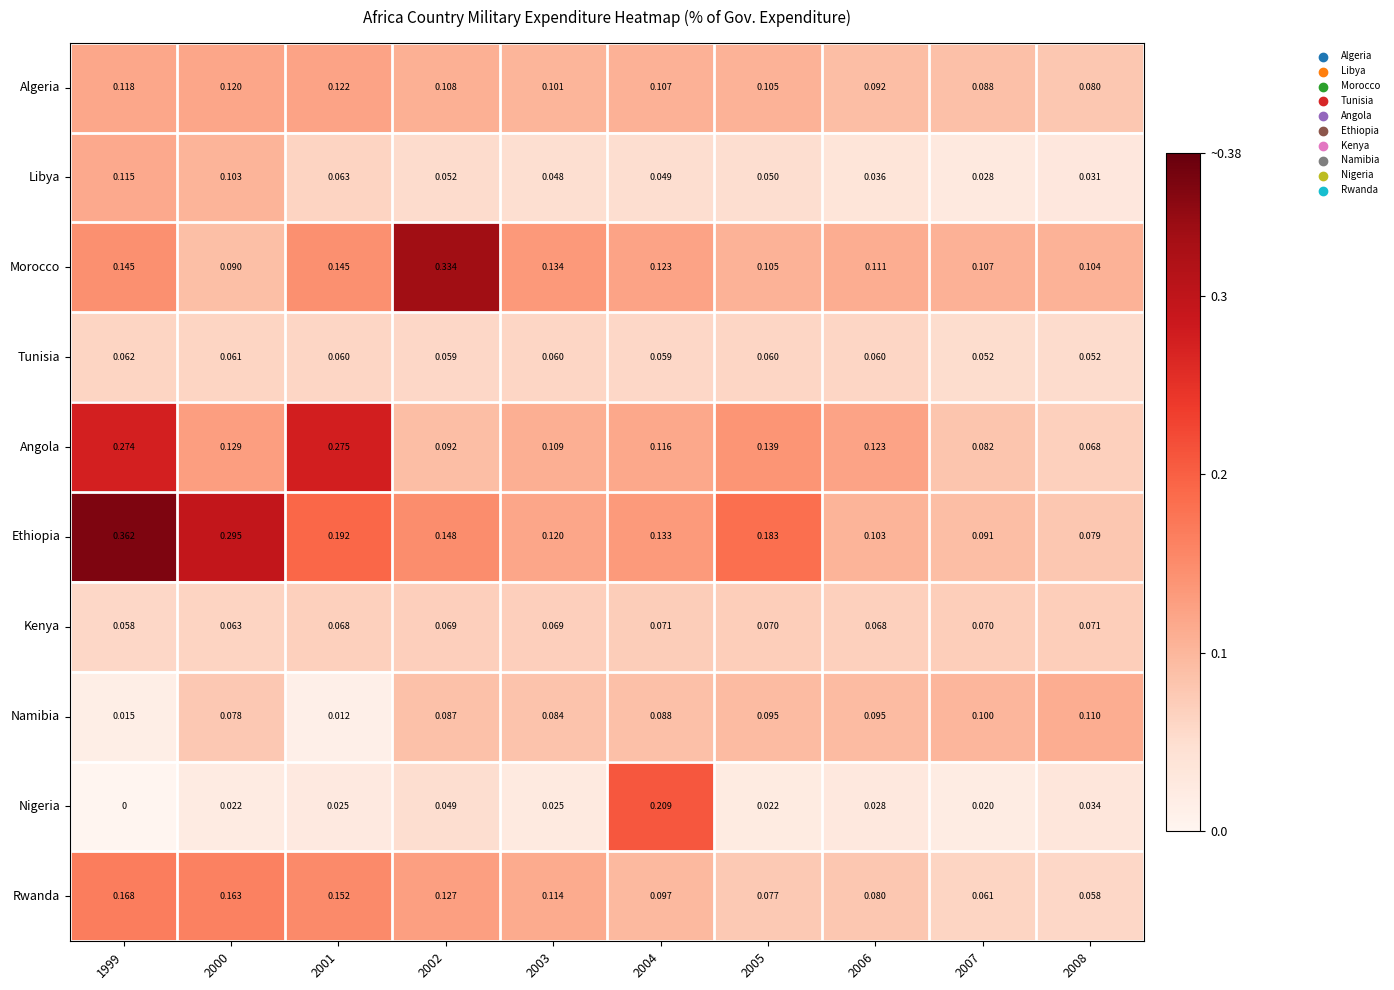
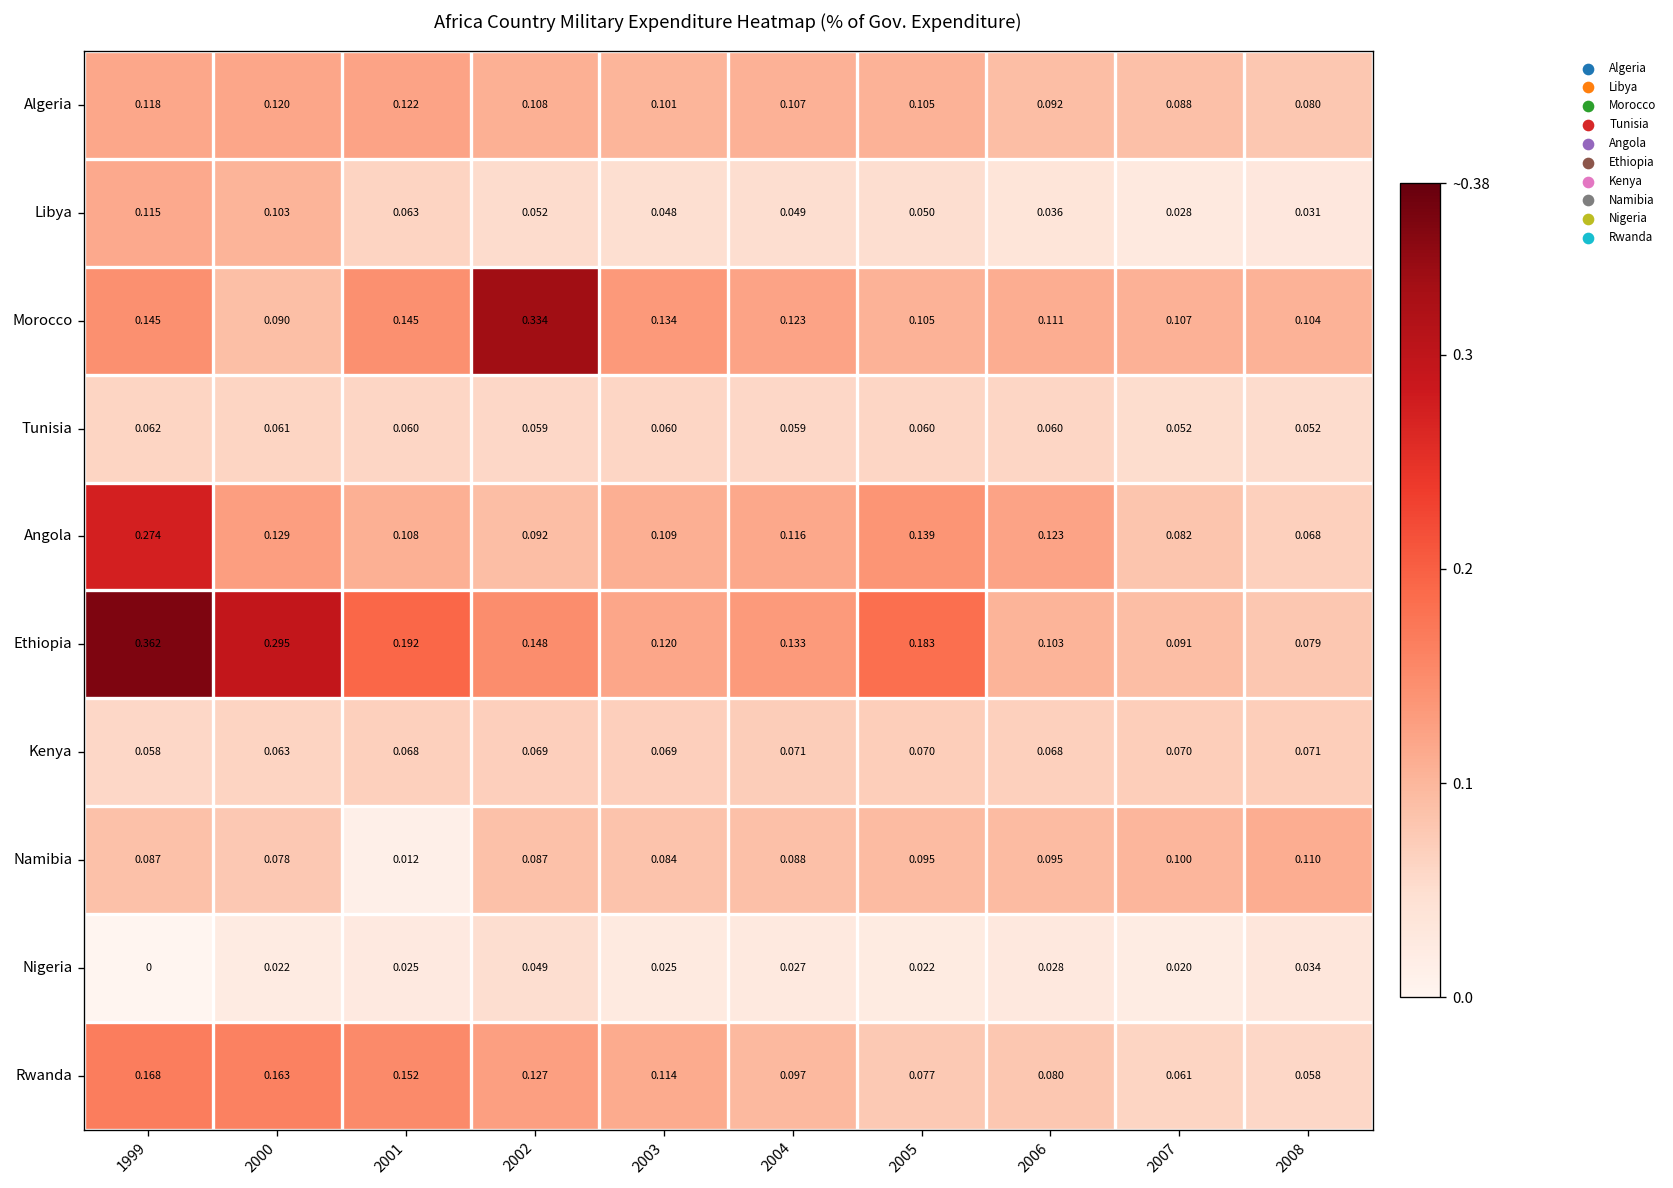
  {
    "Algeria": {
      "1999": 0.118,
      "2000": 0.120,
      "2001": 0.122,
      "2002": 0.108,
      "2003": 0.101,
      "2004": 0.107,
      "2005": 0.105,
      "2006": 0.092,
      "2007": 0.088,
      "2008": 0.080
    },
    "Libya": {
      "1999": 0.115,
      "2000": 0.103,
      "2001": 0.063,
      "2002": 0.052,
      "2003": 0.048,
      "2004": 0.049,
      "2005": 0.050,
      "2006": 0.036,
      "2007": 0.028,
      "2008": 0.031
    },
    "Morocco": {
      "1999": 0.145,
      "2000": 0.090,
      "2001": 0.145,
      "2002": 0.334,
      "2003": 0.134,
      "2004": 0.123,
      "2005": 0.105,
      "2006": 0.111,
      "2007": 0.107,
      "2008": 0.104
    },
    "Tunisia": {
      "1999": 0.062,
      "2000": 0.061,
      "2001": 0.060,
      "2002": 0.059,
      "2003": 0.060,
      "2004": 0.059,
      "2005": 0.060,
      "2006": 0.060,
      "2007": 0.052,
      "2008": 0.052
    },
    "Angola": {
      "1999": 0.274,
      "2000": 0.129,
-     "2001": 0.275,
+     "2001": 0.108,
      "2002": 0.092,
      "2003": 0.109,
      "2004": 0.116,
      "2005": 0.139,
      "2006": 0.123,
      "2007": 0.082,
      "2008": 0.068
    },
    "Ethiopia": {
      "1999": 0.362,
      "2000": 0.295,
      "2001": 0.192,
      "2002": 0.148,
      "2003": 0.120,
      "2004": 0.133,
      "2005": 0.183,
      "2006": 0.103,
      "2007": 0.091,
      "2008": 0.079
    },
    "Kenya": {
      "1999": 0.058,
      "2000": 0.063,
      "2001": 0.068,
      "2002": 0.069,
      "2003": 0.069,
      "2004": 0.071,
      "2005": 0.070,
      "2006": 0.068,
      "2007": 0.070,
      "2008": 0.071
    },
    "Namibia": {
-     "1999": 0.015,
+     "1999": 0.087,
      "2000": 0.078,
      "2001": 0.012,
      "2002": 0.087,
      "2003": 0.084,
      "2004": 0.088,
      "2005": 0.095,
      "2006": 0.095,
      "2007": 0.100,
      "2008": 0.110
    },
    "Nigeria": {
      "1999": 0,
      "2000": 0.022,
      "2001": 0.025,
      "2002": 0.049,
      "2003": 0.025,
-     "2004": 0.209,
+     "2004": 0.027,
      "2005": 0.022,
      "2006": 0.028,
      "2007": 0.020,
      "2008": 0.034
    },
    "Rwanda": {
      "1999": 0.168,
      "2000": 0.163,
      "2001": 0.152,
      "2002": 0.127,
      "2003": 0.114,
      "2004": 0.097,
      "2005": 0.077,
      "2006": 0.080,
      "2007": 0.061,
      "2008": 0.058
    }
  }
